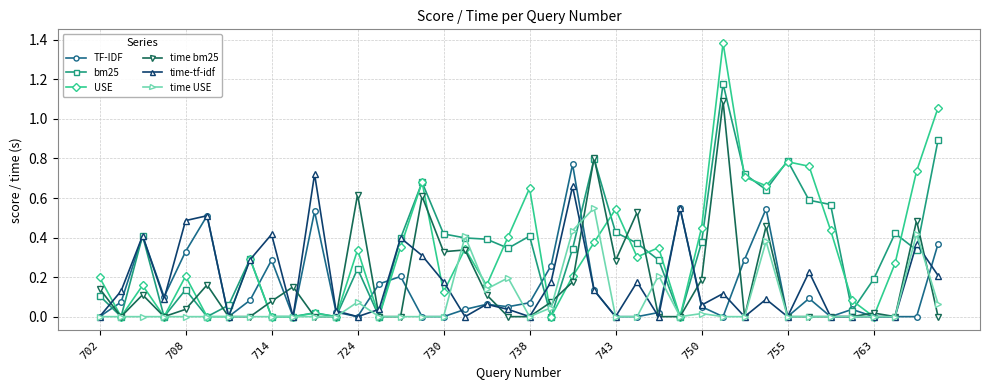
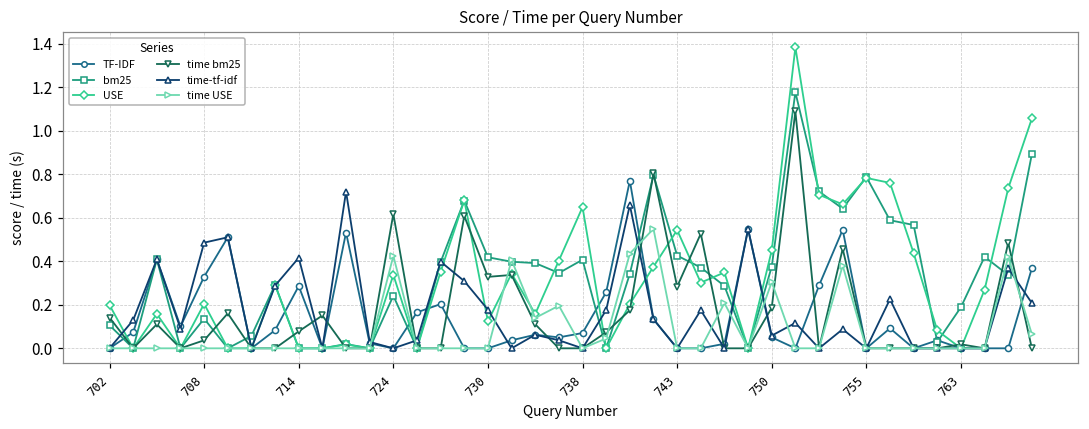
  {
    "time USE": {
      "708": 0.00,
-     "724": 0.07,
-     "750": 0.02
+     "724": 0.43,
+     "750": 0.30
    }
  }
